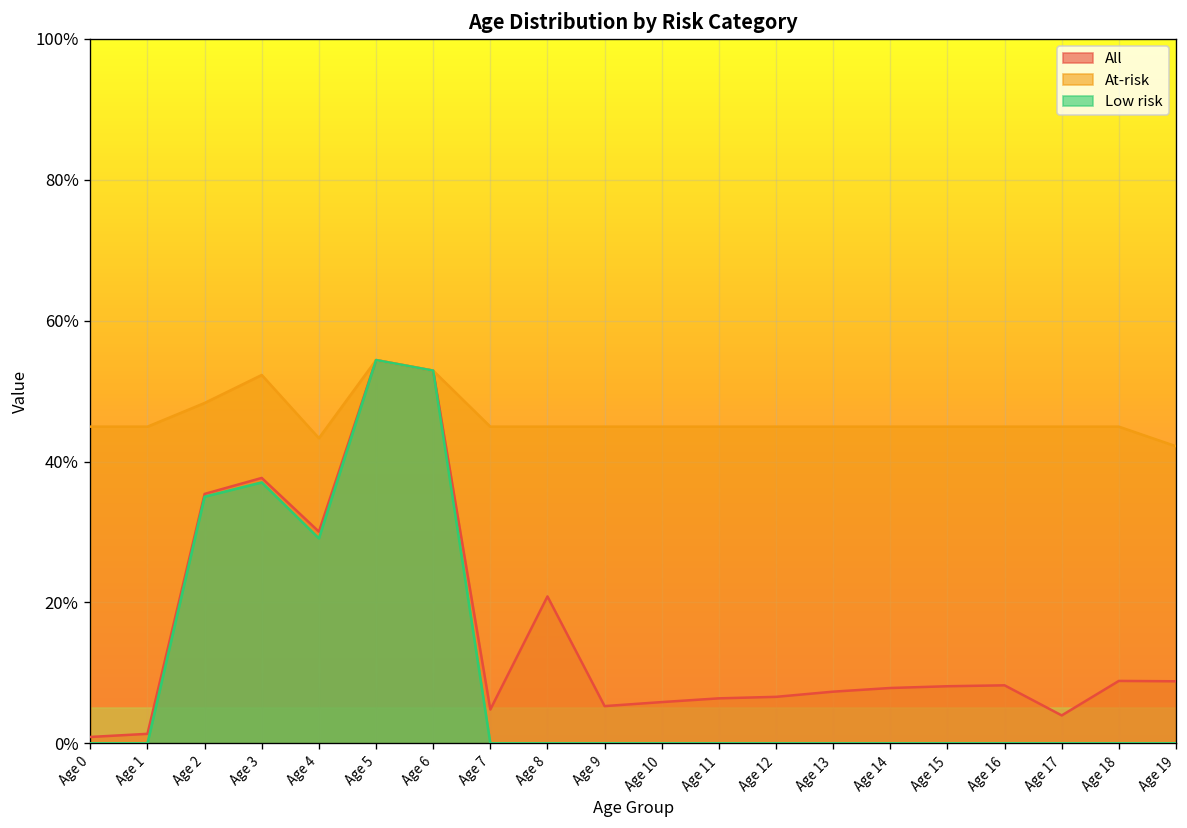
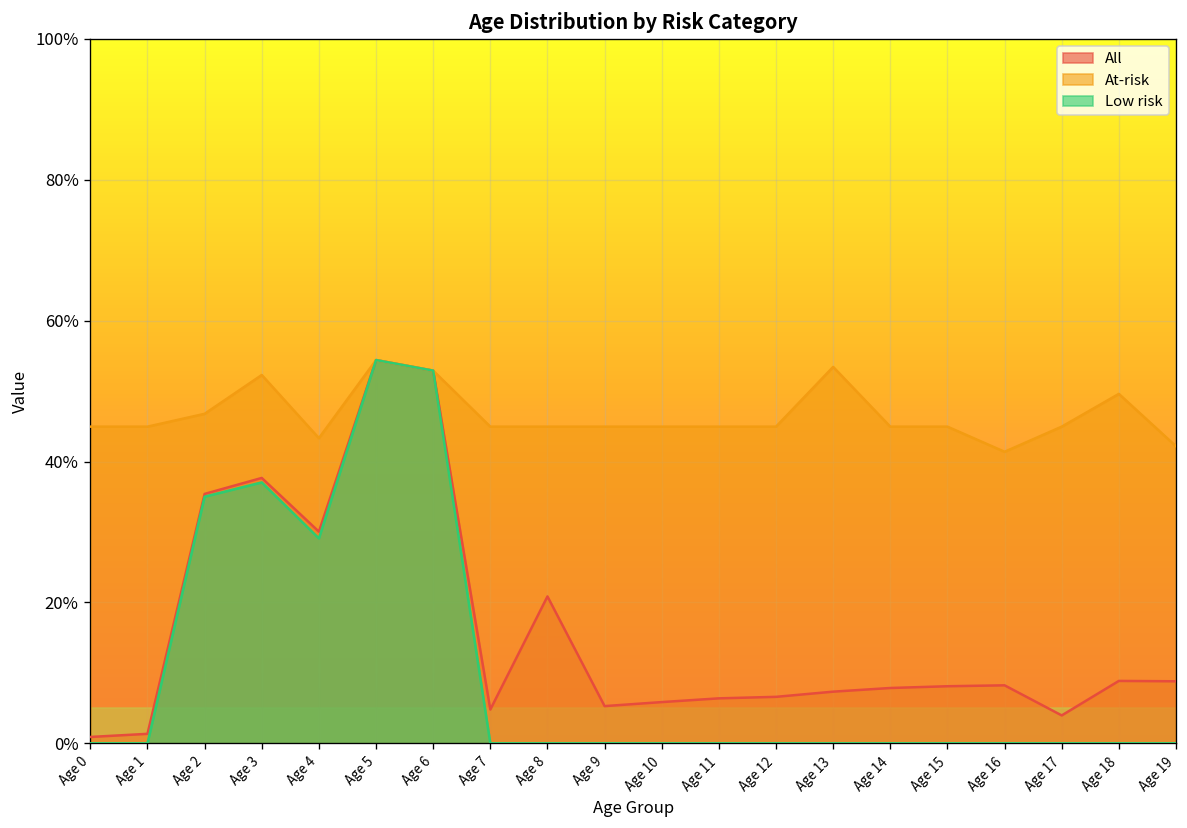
  {
    "All": {
      "Age 3": "38%",
      "Age 4": "30%",
      "Age 8": "21%",
      "Age 9": "5%",
      "Age 10": "6%",
      "Age 11": "6%",
      "Age 12": "7%",
      "Age 13": "7%",
      "Age 14": "8%",
      "Age 15": "8%",
      "Age 16": "8%",
      "Age 18": "9%",
      "Age 19": "9%"
    },
    "At-risk": {
      "Age 0": "45%",
      "Age 1": "45%",
-     "Age 2": "48%",
+     "Age 2": "47%",
      "Age 3": "52%",
      "Age 4": "43%",
      "Age 7": "45%",
      "Age 8": "45%",
      "Age 9": "45%",
      "Age 10": "45%",
      "Age 11": "45%",
      "Age 12": "45%",
-     "Age 13": "45%",
+     "Age 13": "53%",
      "Age 14": "45%",
      "Age 15": "45%",
-     "Age 16": "45%",
+     "Age 16": "41%",
      "Age 17": "45%",
-     "Age 18": "45%",
+     "Age 18": "50%",
      "Age 19": "42%"
    },
    "Low risk": {
      "Age 3": "37%",
      "Age 4": "29%"
    }
  }
